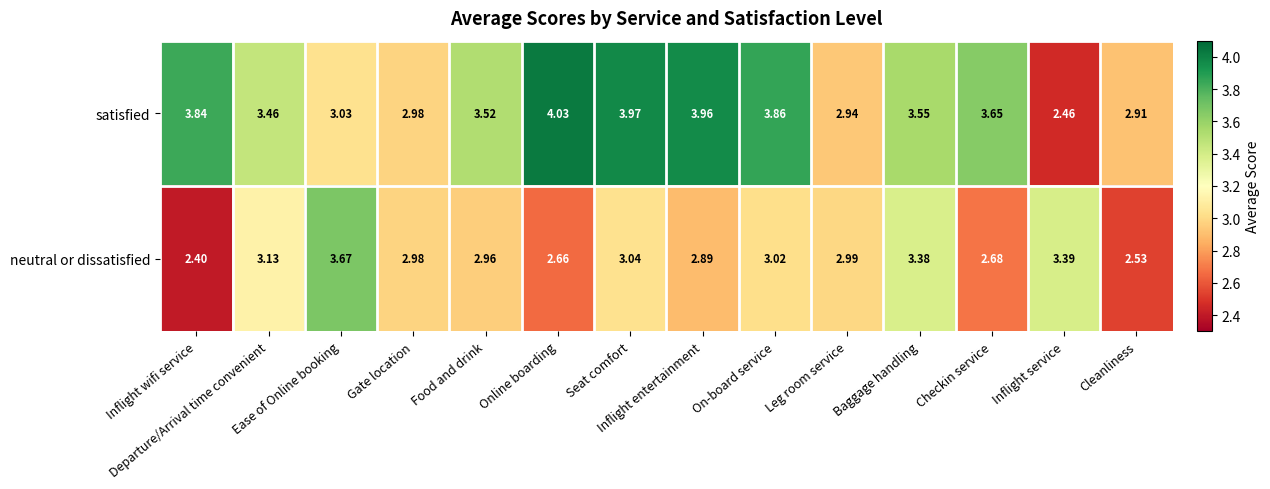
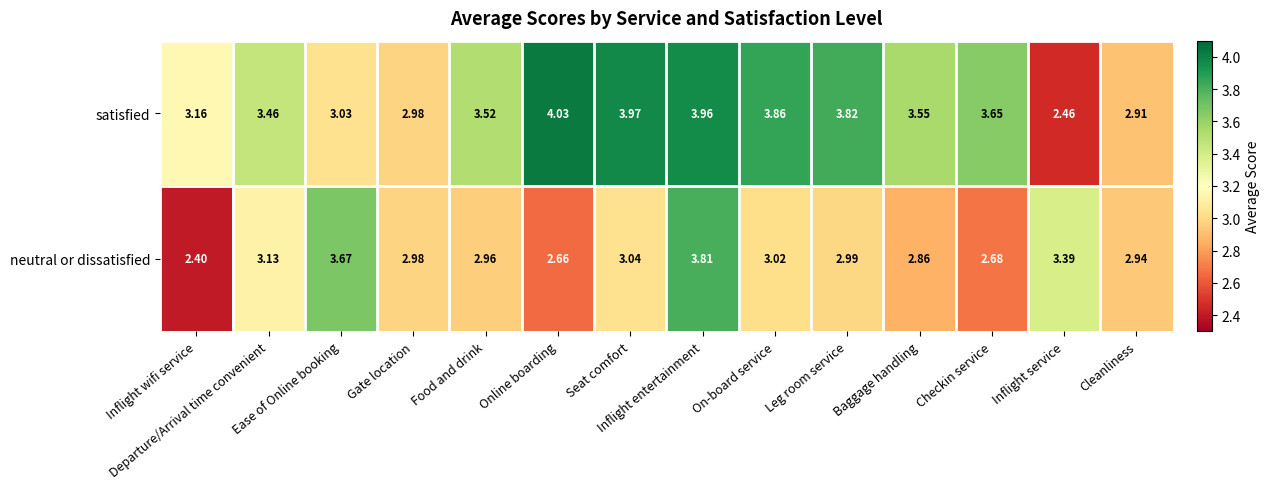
  {
    "satisfied": {
-     "Inflight wifi service": 3.84,
+     "Inflight wifi service": 3.16,
      "Departure/Arrival time convenient": 3.46,
      "Ease of Online booking": 3.03,
      "Gate location": 2.98,
      "Food and drink": 3.52,
      "Online boarding": 4.03,
      "Seat comfort": 3.97,
      "Inflight entertainment": 3.96,
      "On-board service": 3.86,
-     "Leg room service": 2.94,
+     "Leg room service": 3.82,
      "Baggage handling": 3.55,
      "Checkin service": 3.65,
      "Inflight service": 2.46,
      "Cleanliness": 2.91
    },
    "neutral or dissatisfied": {
      "Inflight wifi service": 2.40,
      "Departure/Arrival time convenient": 3.13,
      "Ease of Online booking": 3.67,
      "Gate location": 2.98,
      "Food and drink": 2.96,
      "Online boarding": 2.66,
      "Seat comfort": 3.04,
-     "Inflight entertainment": 2.89,
+     "Inflight entertainment": 3.81,
      "On-board service": 3.02,
      "Leg room service": 2.99,
-     "Baggage handling": 3.38,
+     "Baggage handling": 2.86,
      "Checkin service": 2.68,
      "Inflight service": 3.39,
-     "Cleanliness": 2.53
+     "Cleanliness": 2.94
    }
  }
